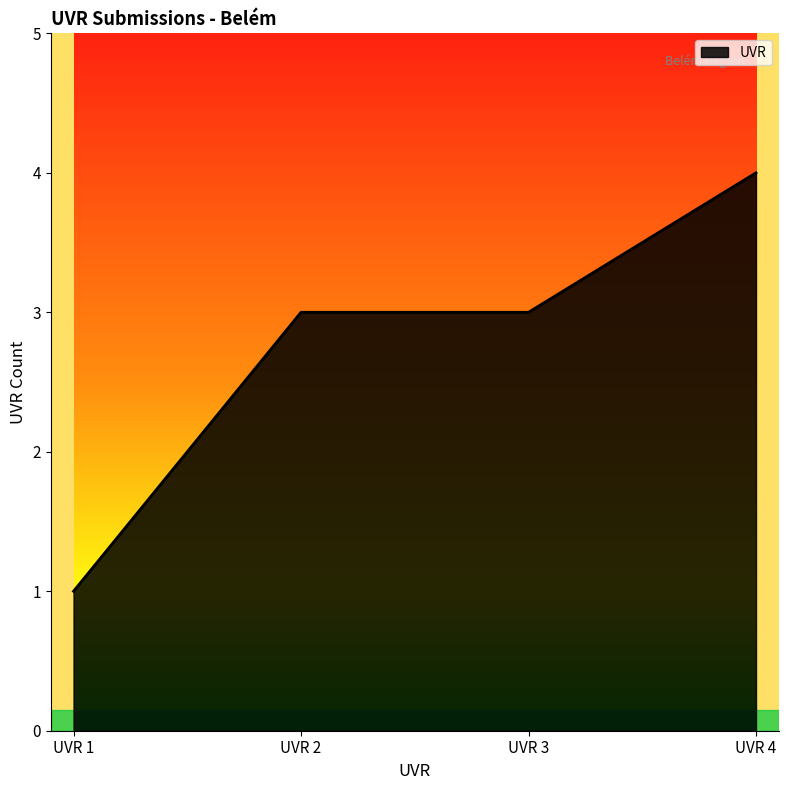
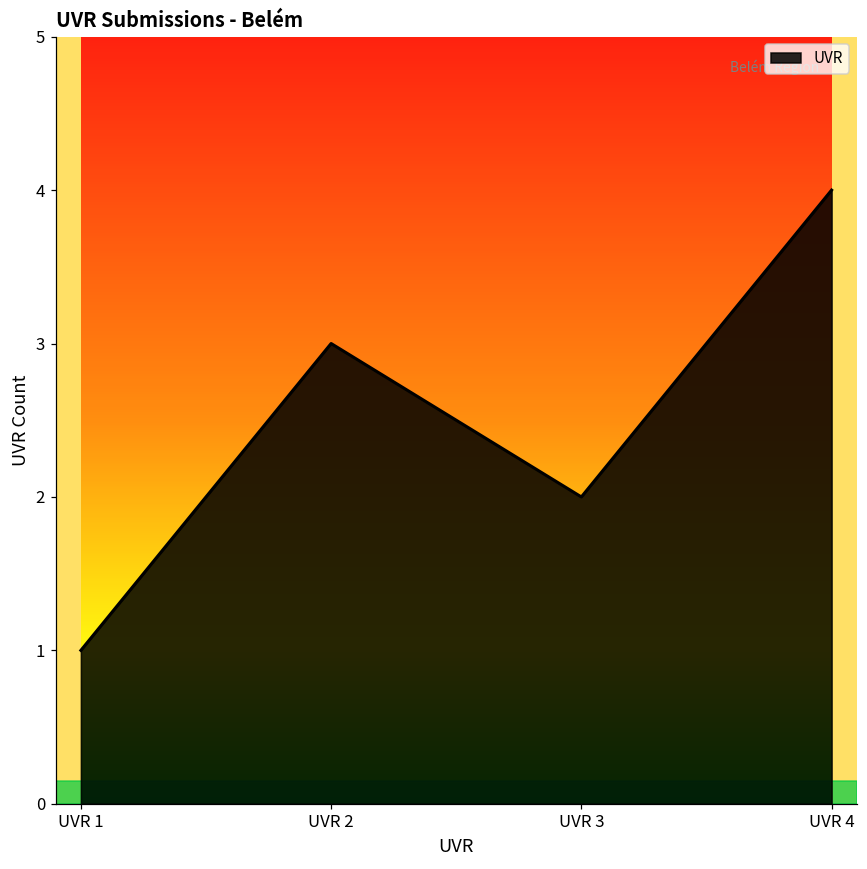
  {
    "UVR 1": 1,
    "UVR 2": 3,
-   "UVR 3": 3,
+   "UVR 3": 2,
    "UVR 4": 4
  }
